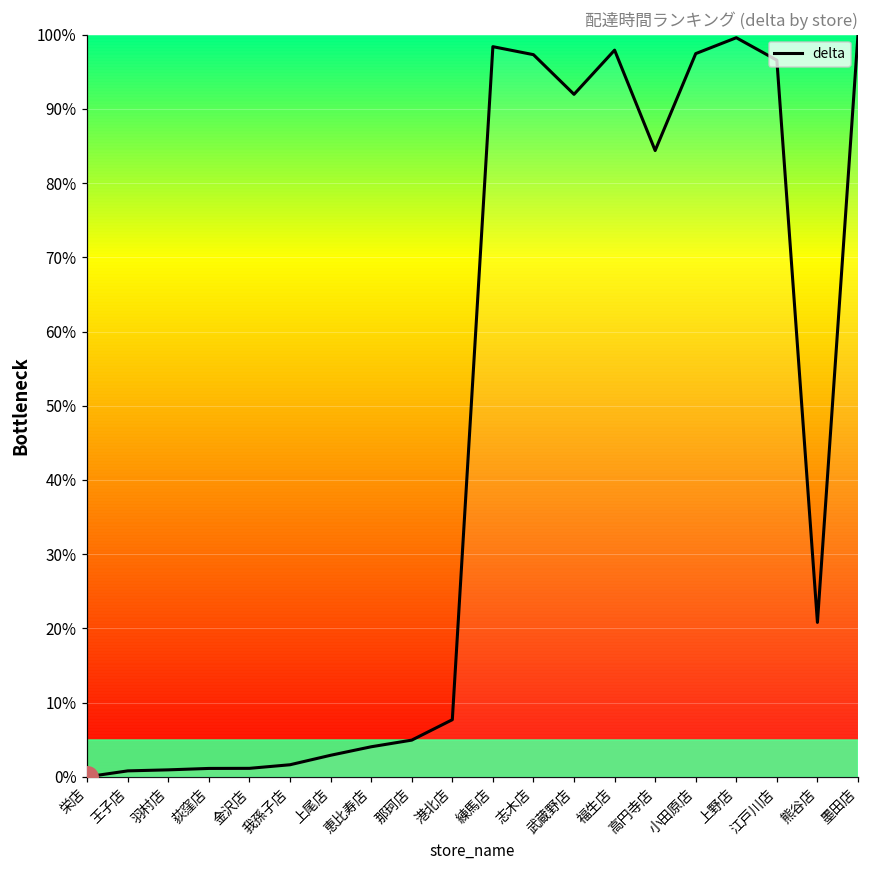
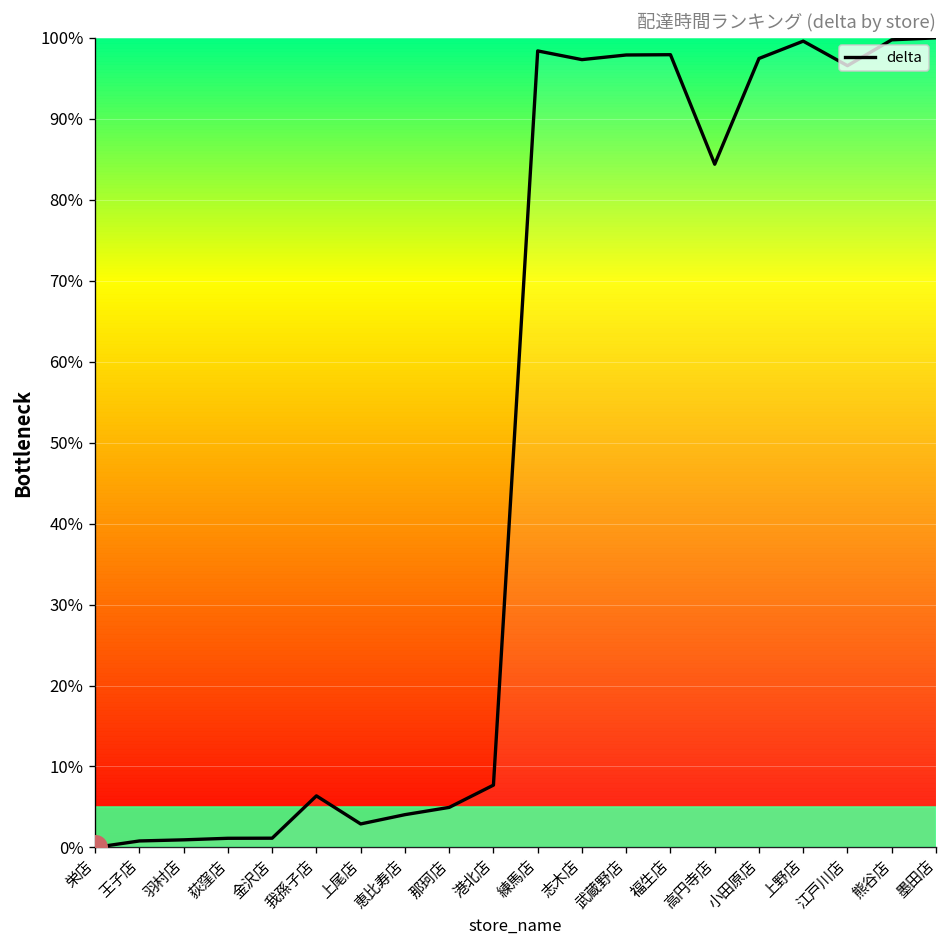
  {
    "delta": {
      "王子店": "1%",
      "羽村店": "1%",
      "荻窪店": "1%",
      "金沢店": "1%",
-     "我孫子店": "2%",
+     "我孫子店": "6%",
      "上尾店": "3%",
      "恵比寿店": "4%",
      "那珂店": "5%",
      "港北店": "8%",
      "練馬店": "98%",
      "志木店": "97%",
-     "武蔵野店": "92%",
+     "武蔵野店": "98%",
      "福生店": "98%",
      "高円寺店": "84%",
      "小田原店": "97%",
      "上野店": "100%",
-     "熊谷店": "21%",
+     "熊谷店": "100%",
      "墨田店": "100%"
    }
  }
